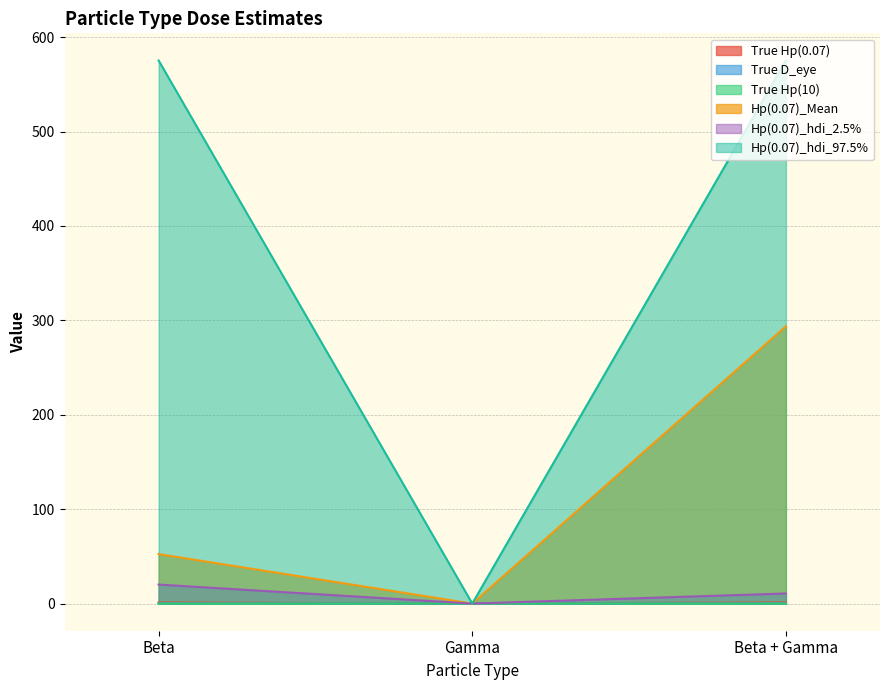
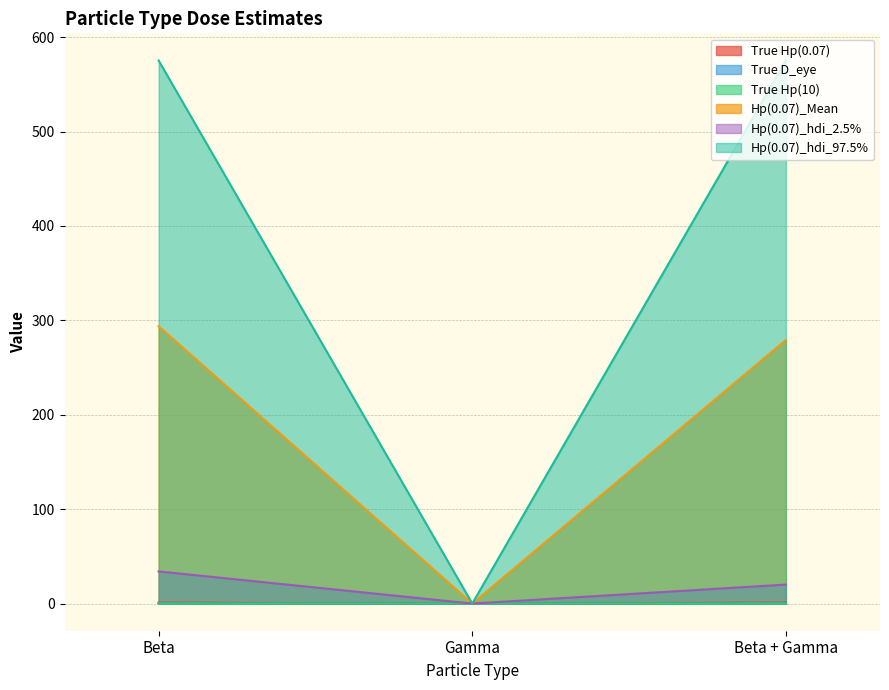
  {
    "Hp(0.07)_Mean": {
-     "Beta": 50,
-     "Beta + Gamma": 290
+     "Beta": 290,
+     "Beta + Gamma": 280
    },
    "Hp(0.07)_hdi_2.5%": {
-     "Beta": 20,
-     "Beta + Gamma": 10
+     "Beta": 30,
+     "Beta + Gamma": 20
    }
  }
